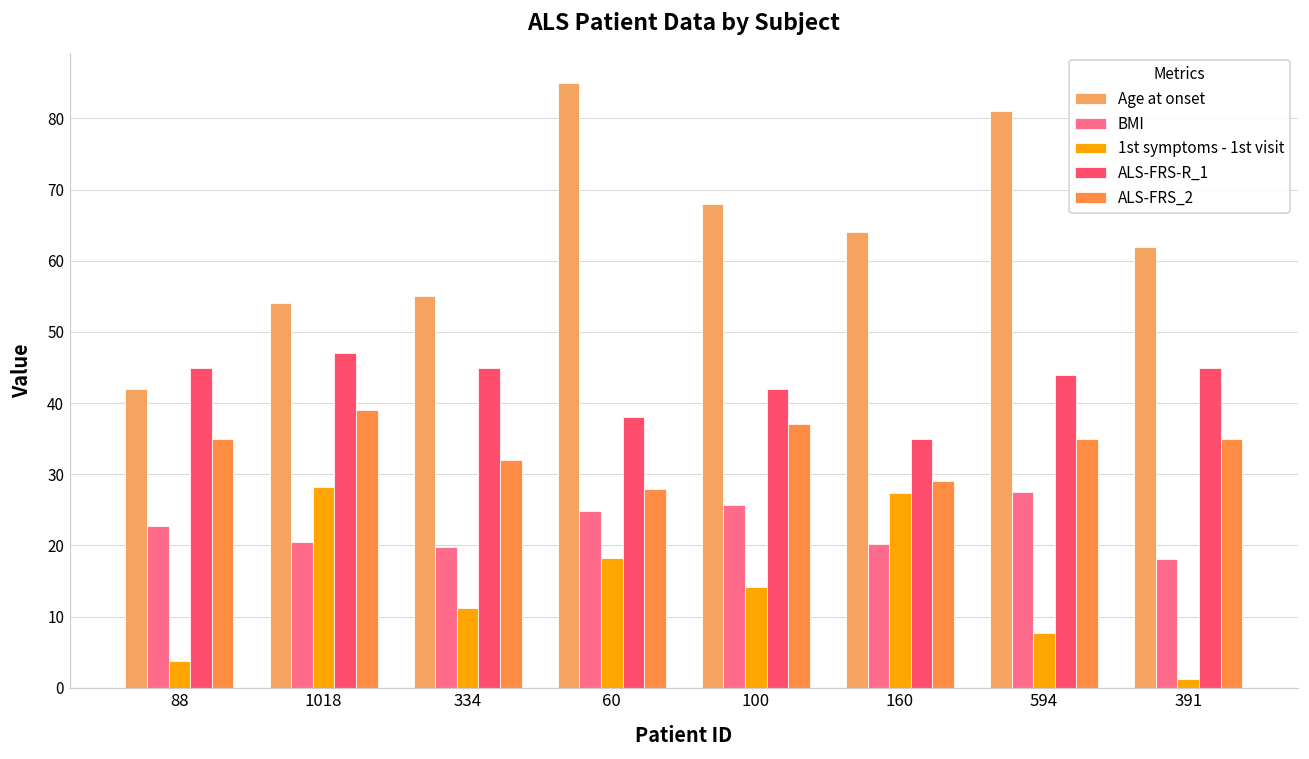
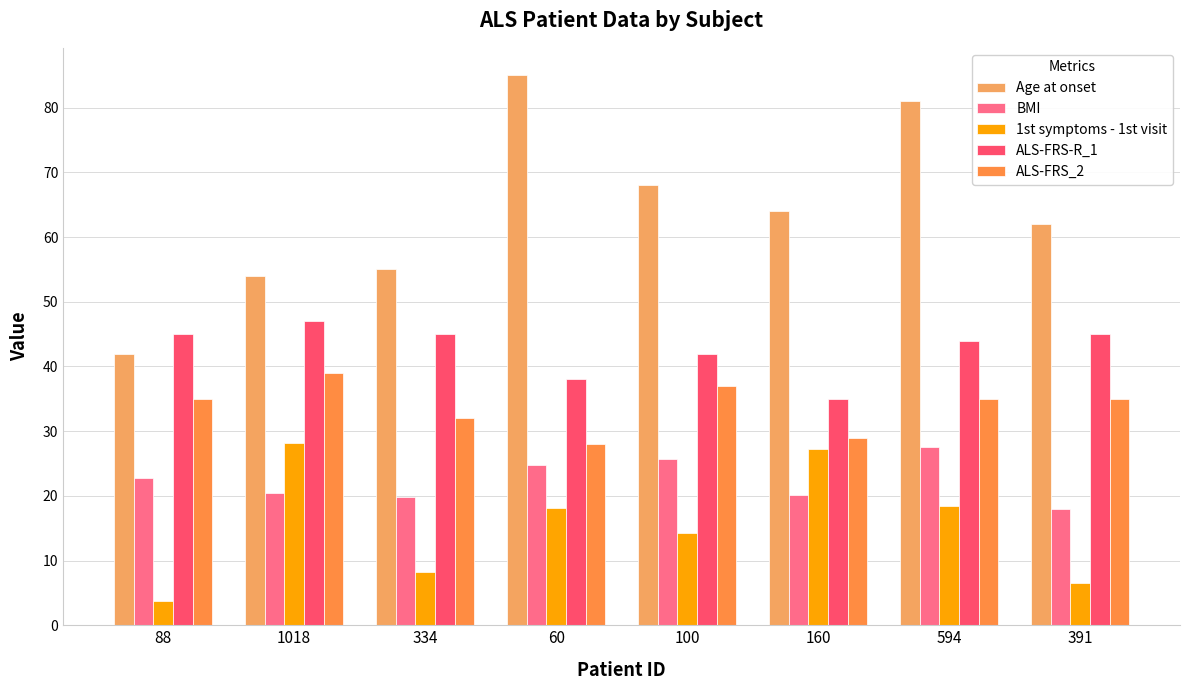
  {
    "1st symptoms - 1st visit": {
      "88": 4,
      "1018": 28,
-     "334": 11,
+     "334": 8,
      "60": 18,
      "100": 14,
      "160": 27,
-     "594": 8,
-     "391": 1
+     "594": 18,
+     "391": 7
    }
  }
